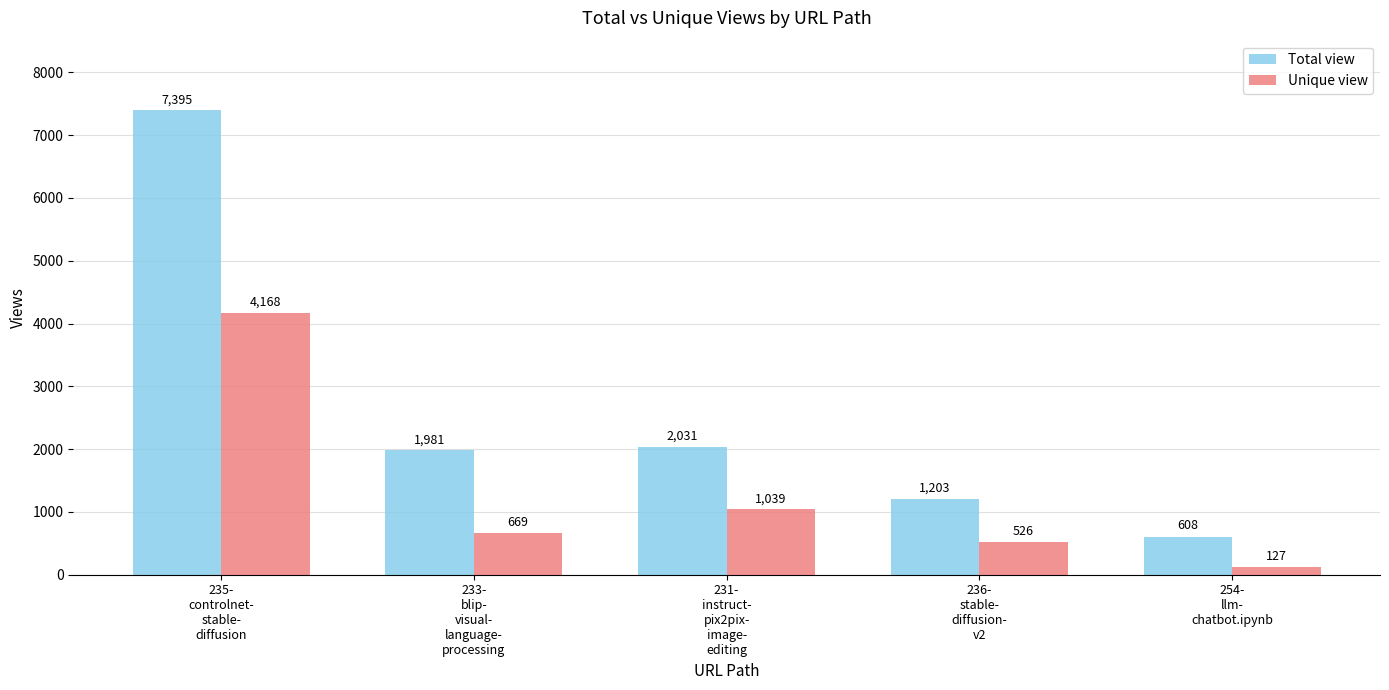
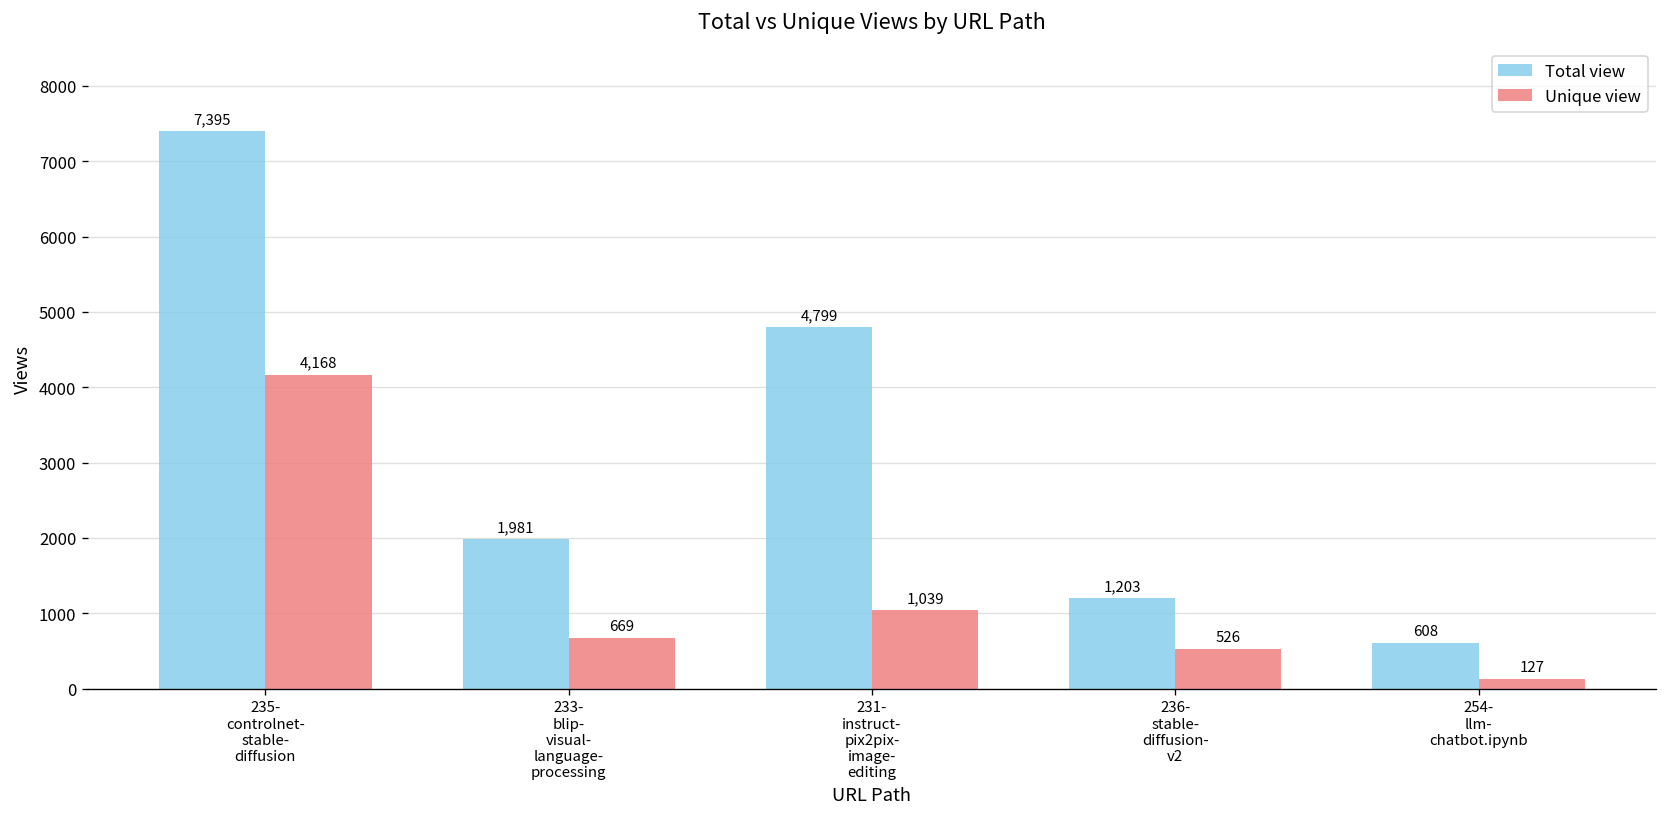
  {
    "Total view": {
      "235- controlnet- stable- diffusion": "7,395",
      "233- blip- visual- language- processing": "1,981",
-     "231- instruct- pix2pix- image- editing": "2,031",
+     "231- instruct- pix2pix- image- editing": "4,799",
      "236- stable- diffusion- v2": "1,203",
      "254- llm- chatbot.ipynb": "608"
    },
    "Unique view": {
      "235- controlnet- stable- diffusion": "4,168",
      "233- blip- visual- language- processing": "669",
      "231- instruct- pix2pix- image- editing": "1,039",
      "236- stable- diffusion- v2": "526",
      "254- llm- chatbot.ipynb": "127"
    }
  }
